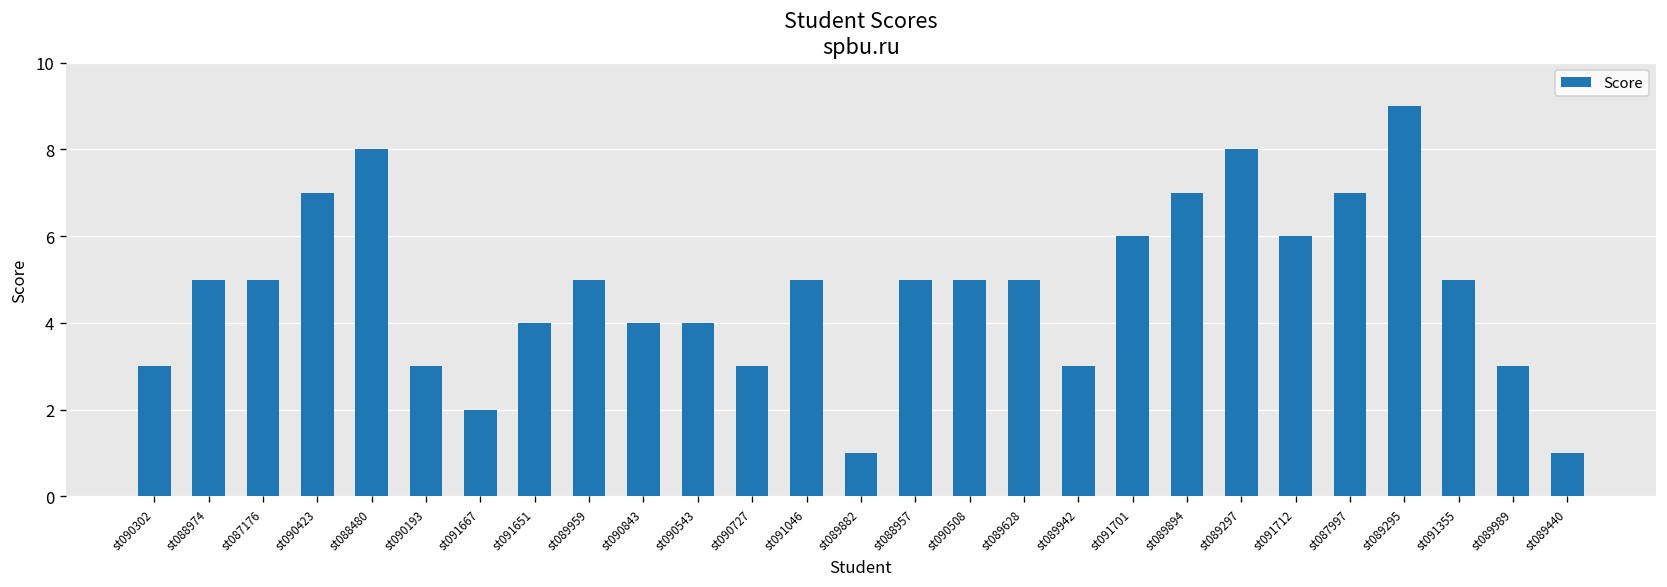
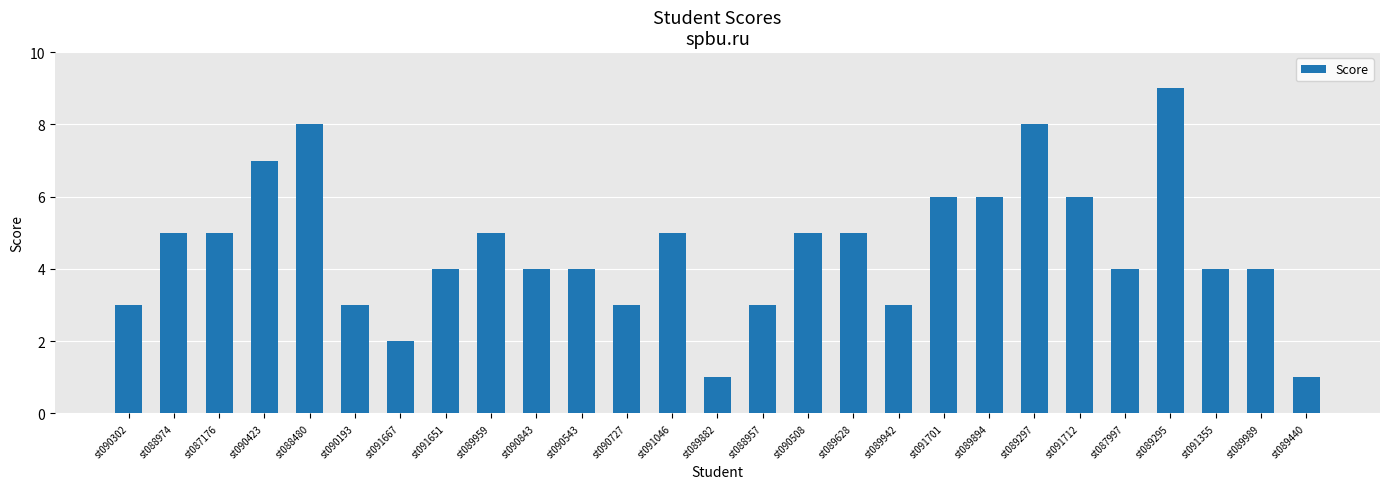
  {
    "st090302": 3,
    "st088974": 5,
    "st087176": 5,
    "st090423": 7,
    "st088480": 8,
    "st090193": 3,
    "st091667": 2,
    "st091651": 4,
    "st089959": 5,
    "st090843": 4,
    "st090543": 4,
    "st090727": 3,
    "st091046": 5,
    "st089882": 1,
-   "st088957": 5,
+   "st088957": 3,
    "st090508": 5,
    "st089628": 5,
    "st089942": 3,
    "st091701": 6,
-   "st089894": 7,
+   "st089894": 6,
    "st089297": 8,
    "st091712": 6,
-   "st087997": 7,
+   "st087997": 4,
    "st089295": 9,
-   "st091355": 5,
-   "st089989": 3,
+   "st091355": 4,
+   "st089989": 4,
    "st089440": 1
  }
